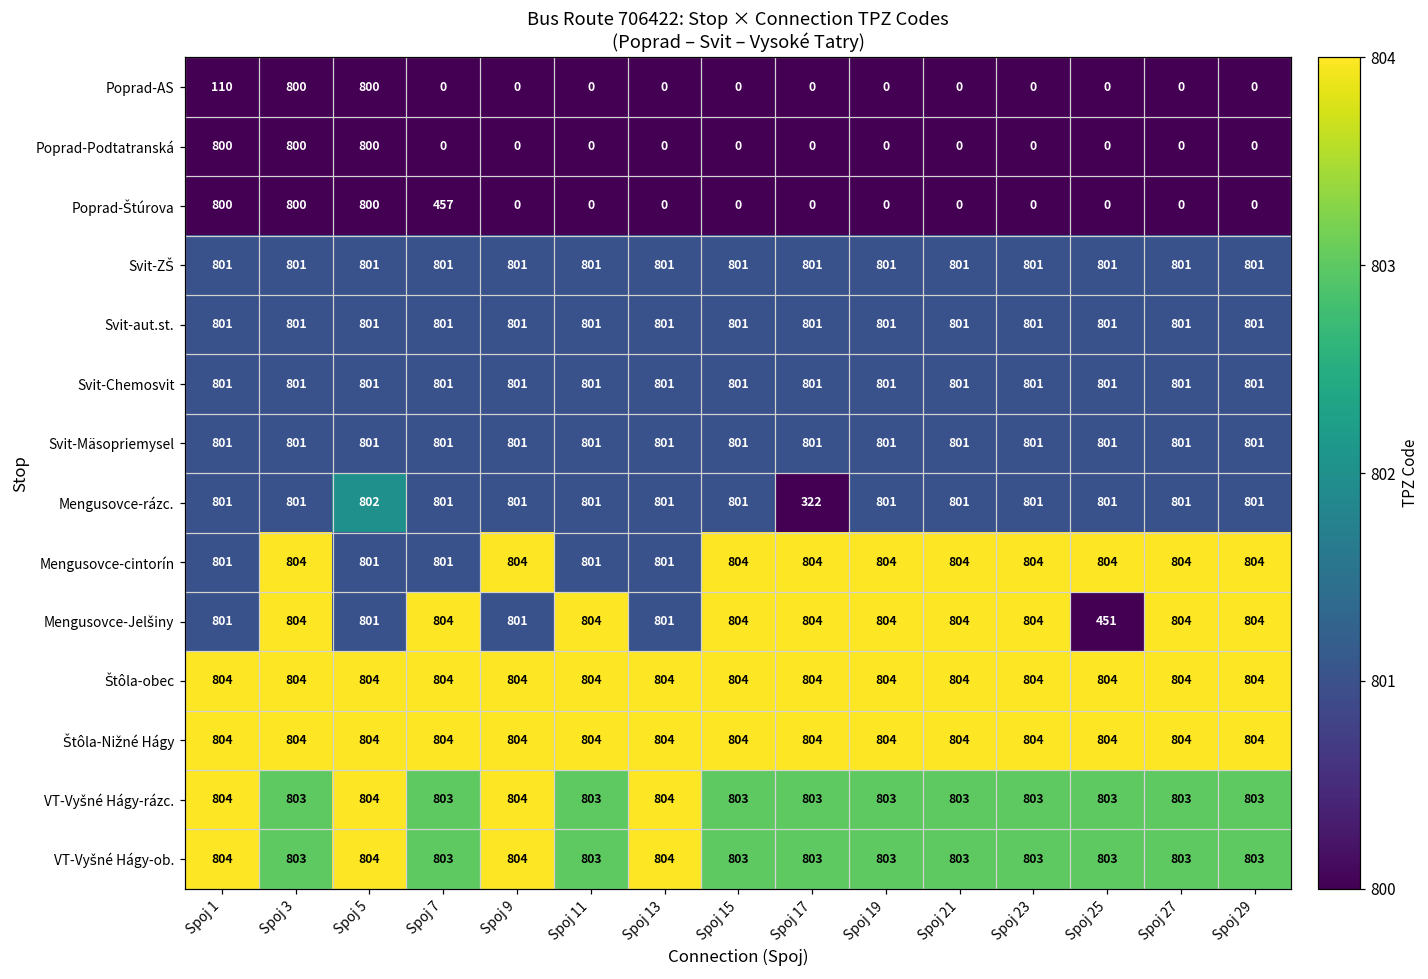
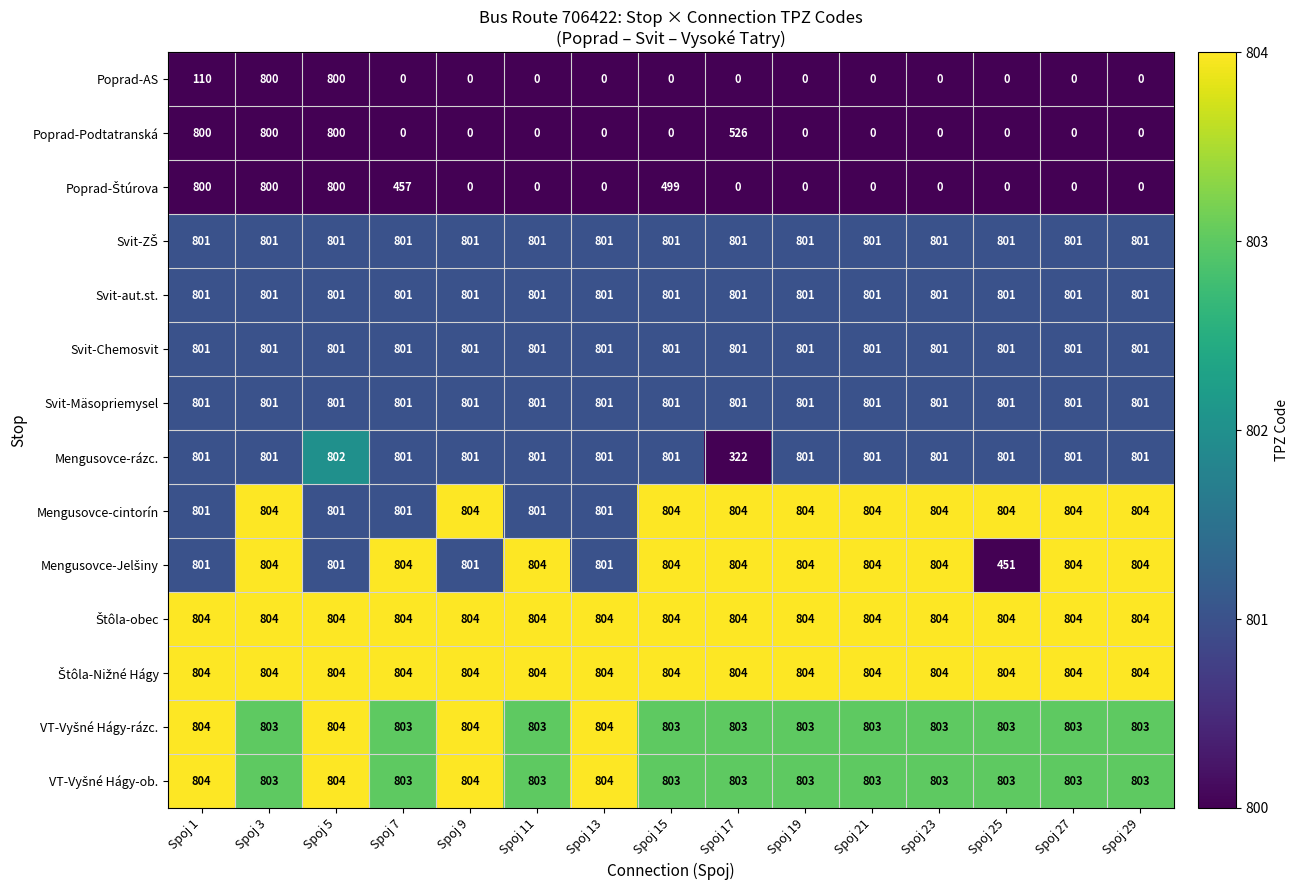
  {
    "Poprad-Podtatranská": {
      "Spoj 1": 800,
      "Spoj 3": 800,
      "Spoj 5": 800,
      "Spoj 7": 0,
      "Spoj 9": 0,
      "Spoj 11": 0,
      "Spoj 13": 0,
      "Spoj 15": 0,
-     "Spoj 17": 0,
+     "Spoj 17": 526,
      "Spoj 19": 0,
      "Spoj 21": 0,
      "Spoj 23": 0,
      "Spoj 25": 0,
      "Spoj 27": 0,
      "Spoj 29": 0
    },
    "Poprad-Štúrova": {
      "Spoj 1": 800,
      "Spoj 3": 800,
      "Spoj 5": 800,
      "Spoj 7": 457,
      "Spoj 9": 0,
      "Spoj 11": 0,
      "Spoj 13": 0,
-     "Spoj 15": 0,
+     "Spoj 15": 499,
      "Spoj 17": 0,
      "Spoj 19": 0,
      "Spoj 21": 0,
      "Spoj 23": 0,
      "Spoj 25": 0,
      "Spoj 27": 0,
      "Spoj 29": 0
    }
  }
